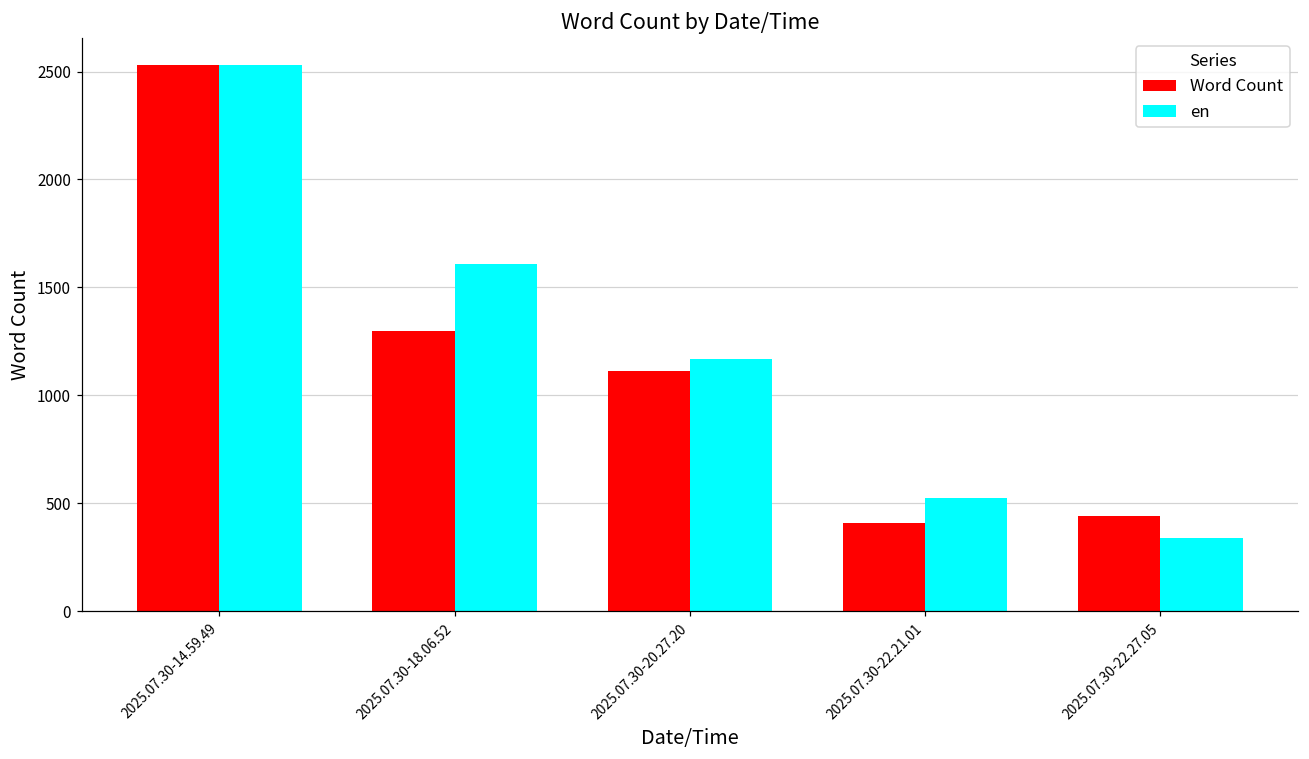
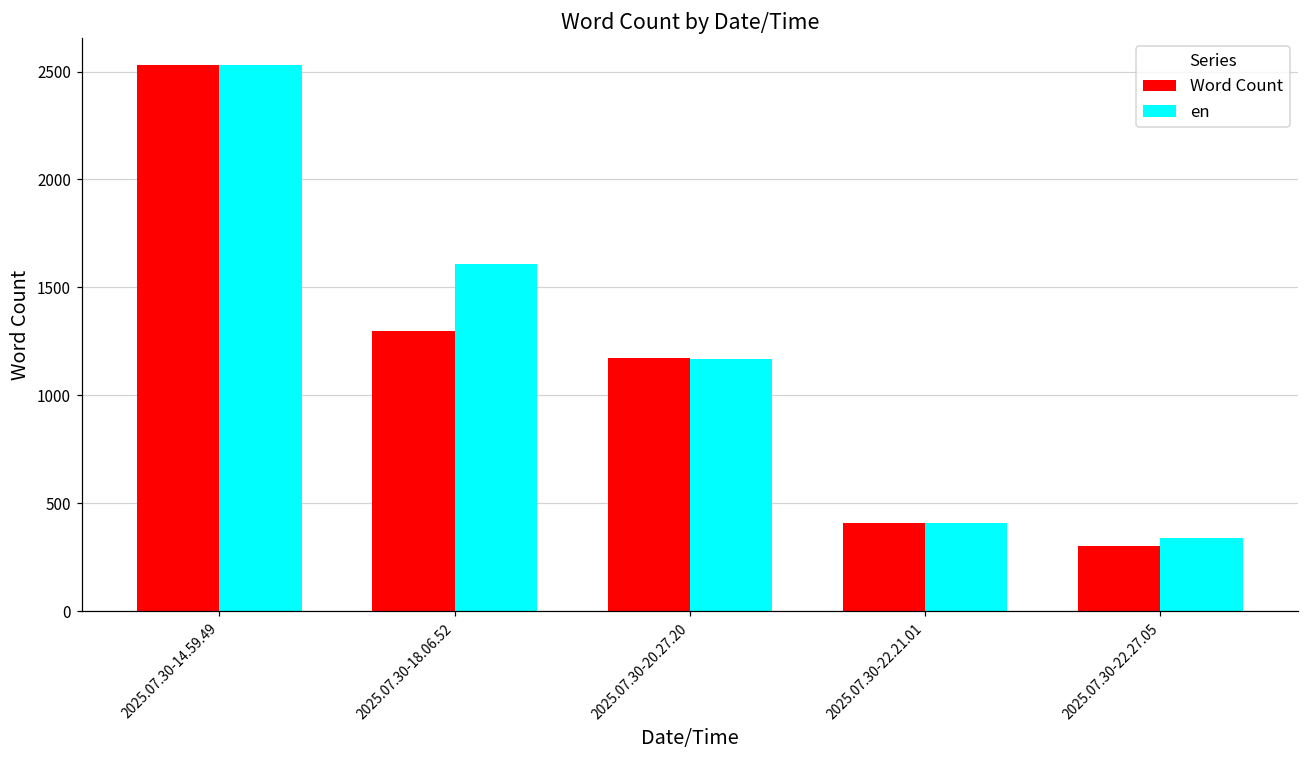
  {
    "Word Count": {
      "2025.07.30-14.59.49": 2530,
      "2025.07.30-18.06.52": 1300,
-     "2025.07.30-20.27.20": 1110,
+     "2025.07.30-20.27.20": 1180,
      "2025.07.30-22.21.01": 410,
-     "2025.07.30-22.27.05": 440
+     "2025.07.30-22.27.05": 300
    },
    "en": {
      "2025.07.30-14.59.49": 2530,
      "2025.07.30-18.06.52": 1610,
      "2025.07.30-20.27.20": 1170,
-     "2025.07.30-22.21.01": 530,
+     "2025.07.30-22.21.01": 410,
      "2025.07.30-22.27.05": 340
    }
  }
